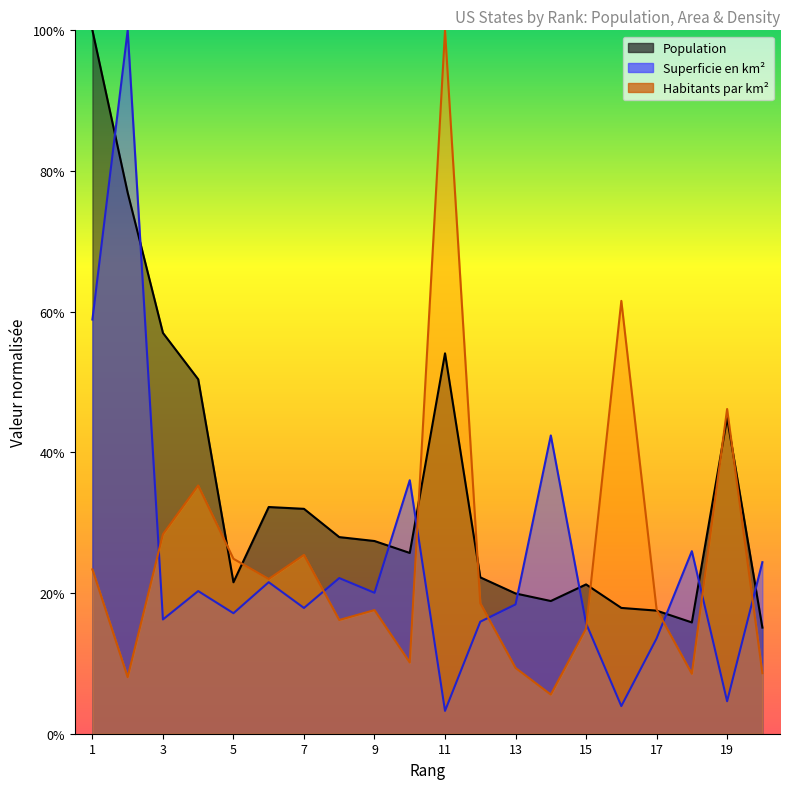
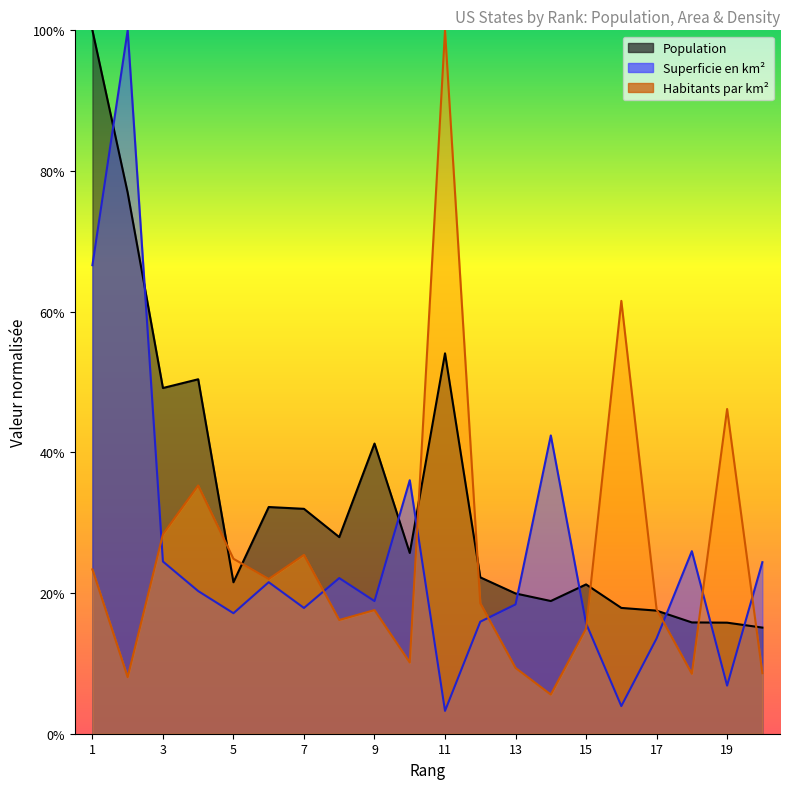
  {
    "Population": {
      "1": "100%",
-     "3": "57%",
+     "3": "49%",
      "5": "22%",
      "7": "32%",
-     "9": "27%",
+     "9": "41%",
      "11": "54%",
      "13": "20%",
      "15": "21%",
-     "19": "45%"
+     "19": "16%"
    },
    "Superficie en km²": {
-     "1": "59%",
-     "3": "16%",
+     "1": "67%",
+     "3": "24%",
      "5": "17%",
      "7": "18%",
-     "9": "20%",
+     "9": "19%",
      "11": "3%",
      "13": "18%",
      "15": "16%",
      "17": "14%",
-     "19": "5%"
+     "19": "7%"
    }
  }
